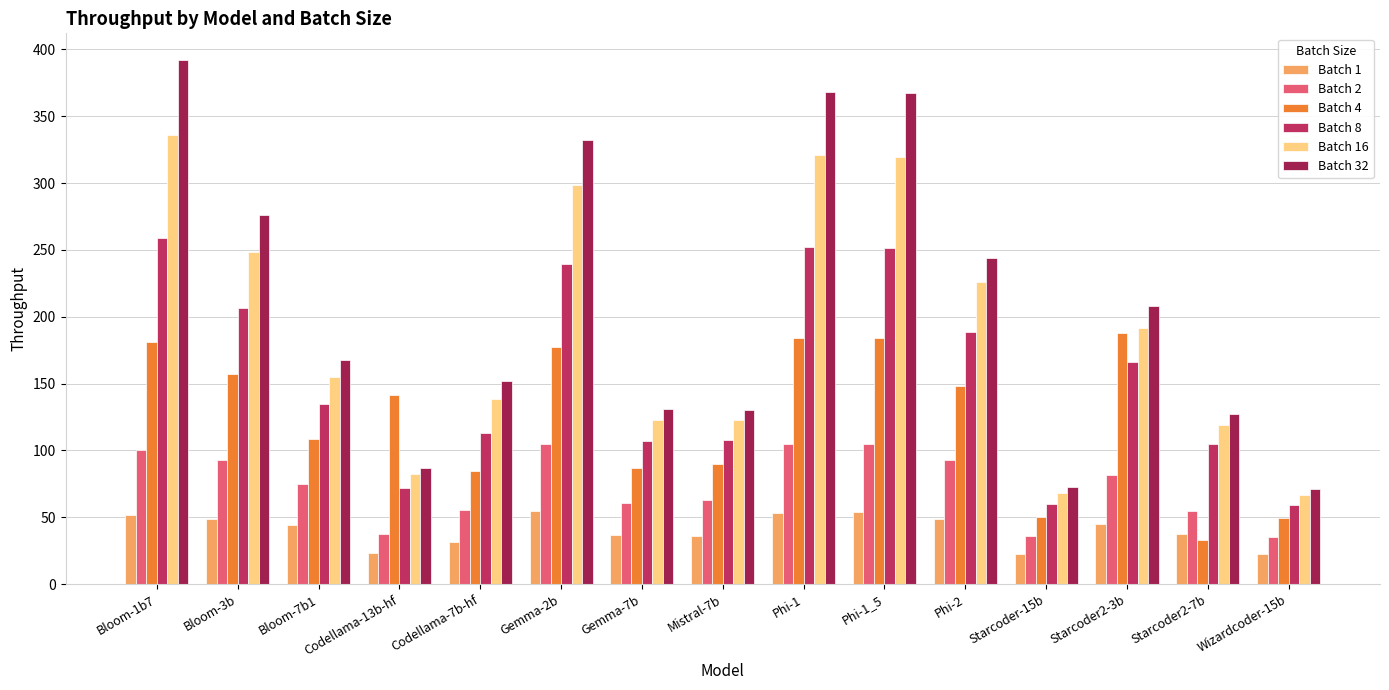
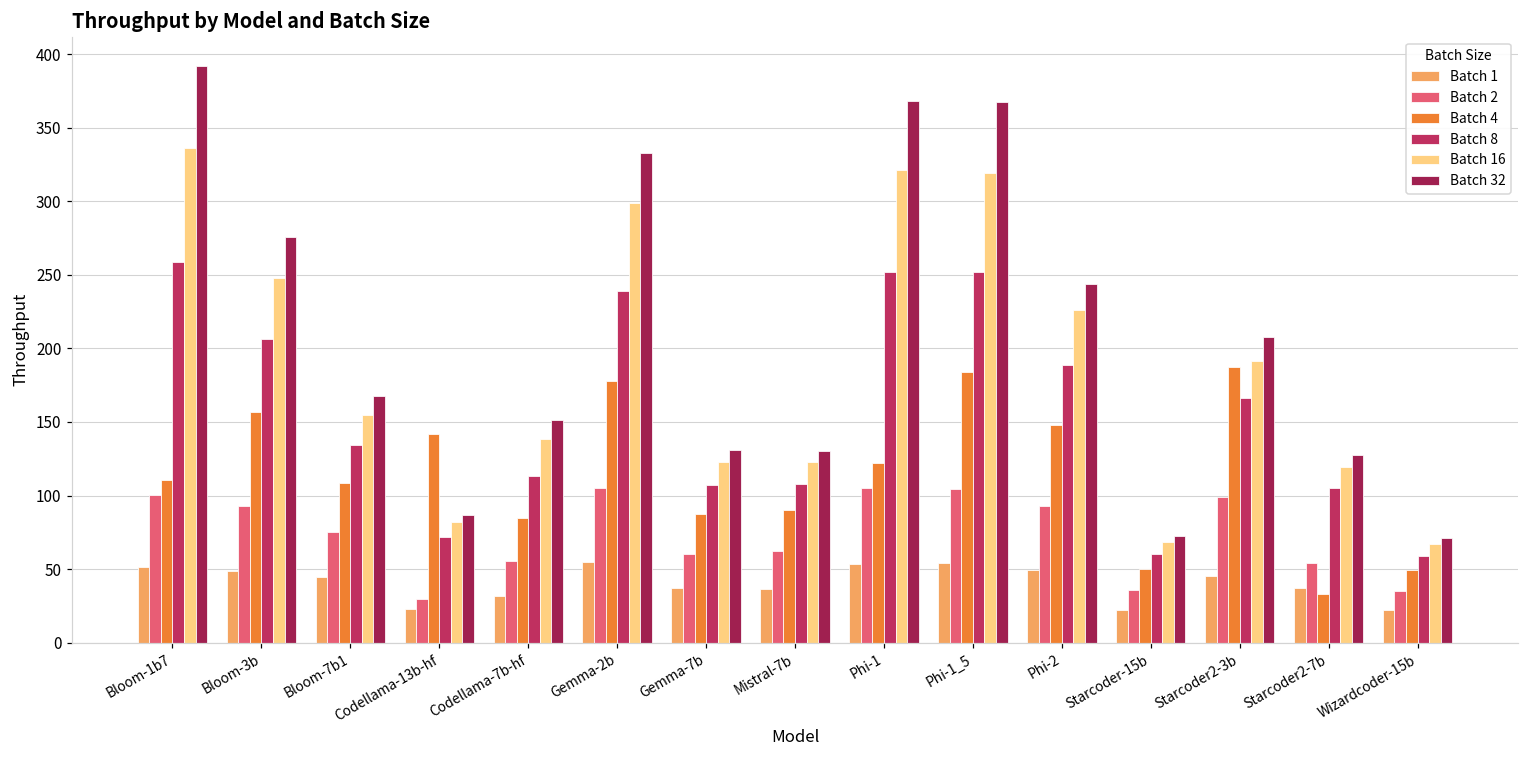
  {
    "Batch 2": {
      "Bloom-1b7": 100,
      "Bloom-3b": 93,
      "Bloom-7b1": 75,
-     "Codellama-13b-hf": 37,
+     "Codellama-13b-hf": 30,
      "Codellama-7b-hf": 55,
      "Gemma-2b": 105,
      "Gemma-7b": 61,
      "Mistral-7b": 63,
      "Phi-1": 105,
      "Phi-1_5": 105,
      "Phi-2": 93,
      "Starcoder-15b": 36,
-     "Starcoder2-3b": 81,
+     "Starcoder2-3b": 99,
      "Starcoder2-7b": 54,
      "Wizardcoder-15b": 35
    },
    "Batch 4": {
-     "Bloom-1b7": 182,
+     "Bloom-1b7": 111,
      "Bloom-3b": 157,
      "Bloom-7b1": 109,
      "Codellama-13b-hf": 142,
      "Codellama-7b-hf": 85,
      "Gemma-2b": 178,
      "Gemma-7b": 87,
      "Mistral-7b": 90,
-     "Phi-1": 184,
+     "Phi-1": 122,
      "Phi-1_5": 184,
      "Phi-2": 148,
      "Starcoder-15b": 50,
      "Starcoder2-3b": 188,
      "Starcoder2-7b": 33,
      "Wizardcoder-15b": 49
    }
  }
